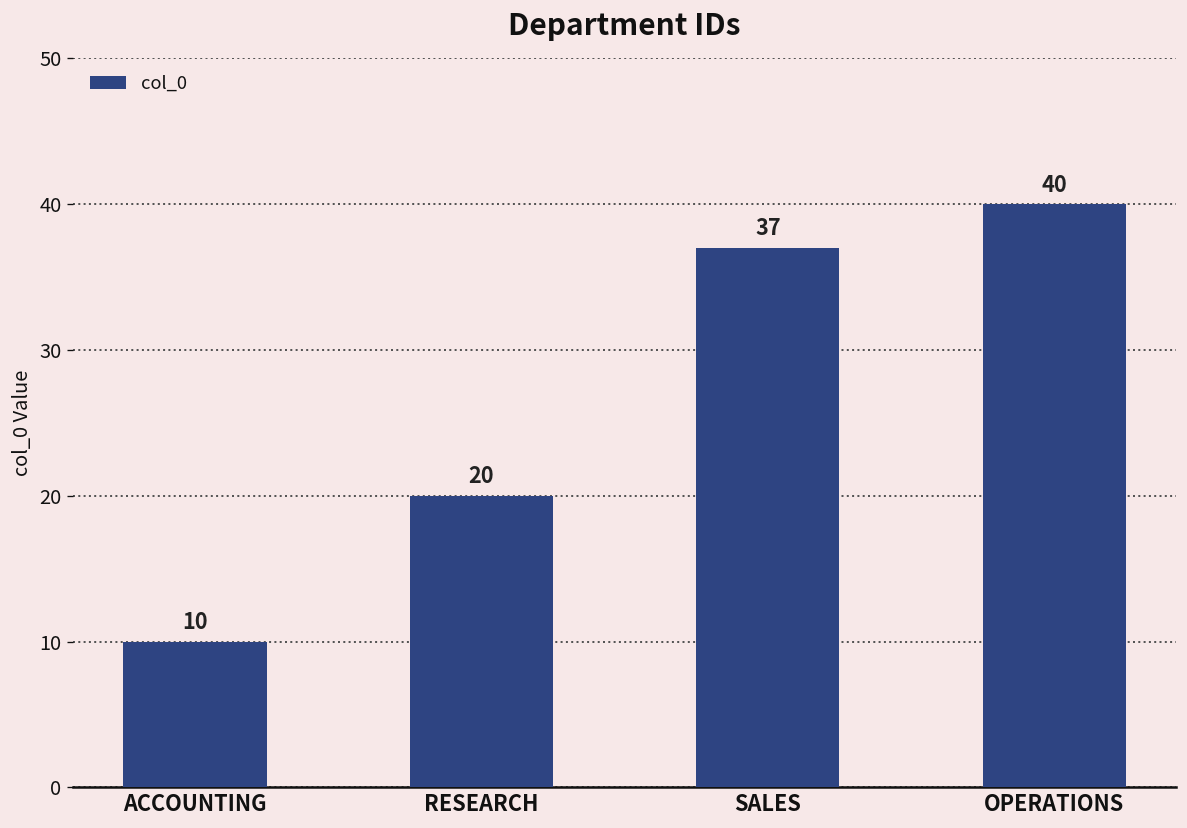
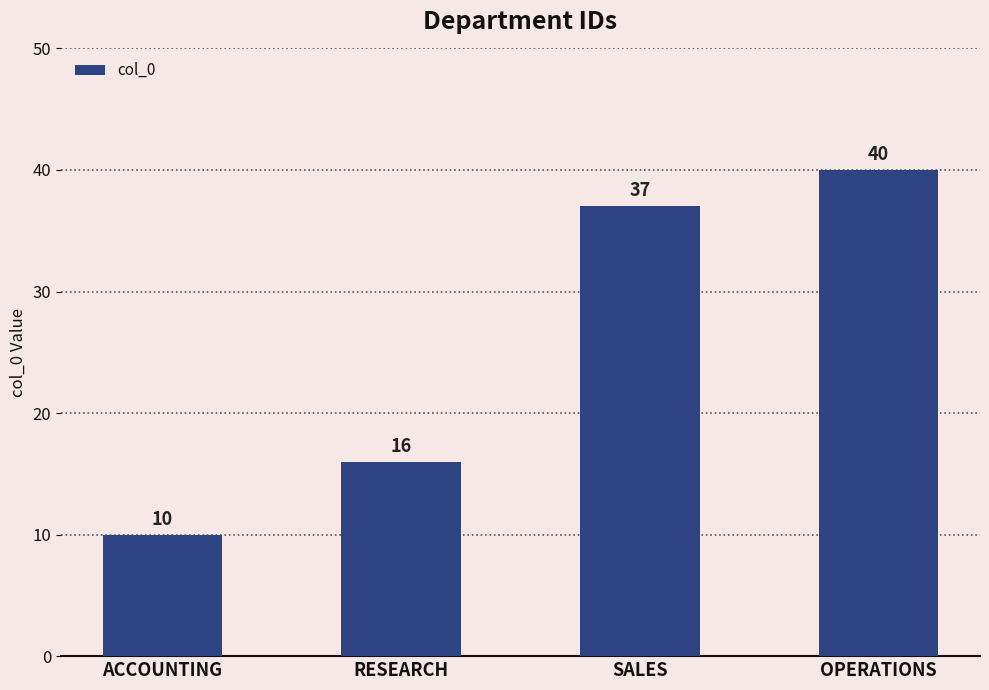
  {
    "ACCOUNTING": 10,
-   "RESEARCH": 20,
+   "RESEARCH": 16,
    "SALES": 37,
    "OPERATIONS": 40
  }
